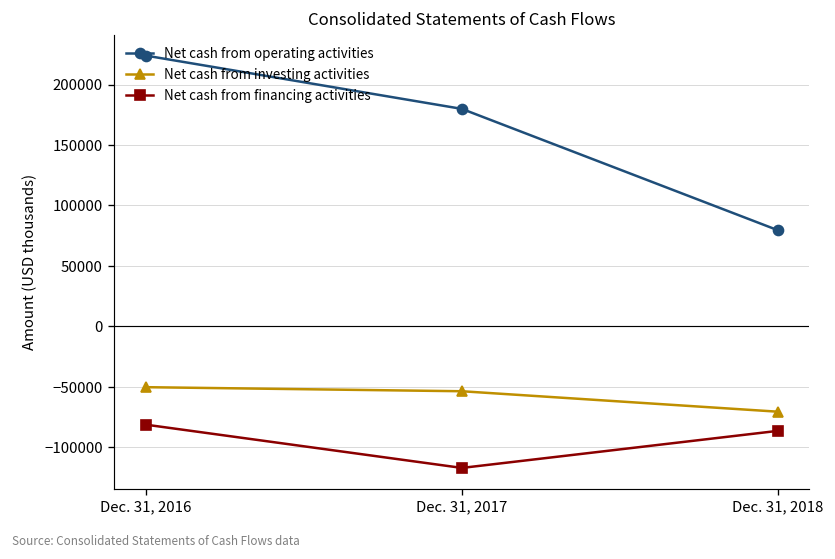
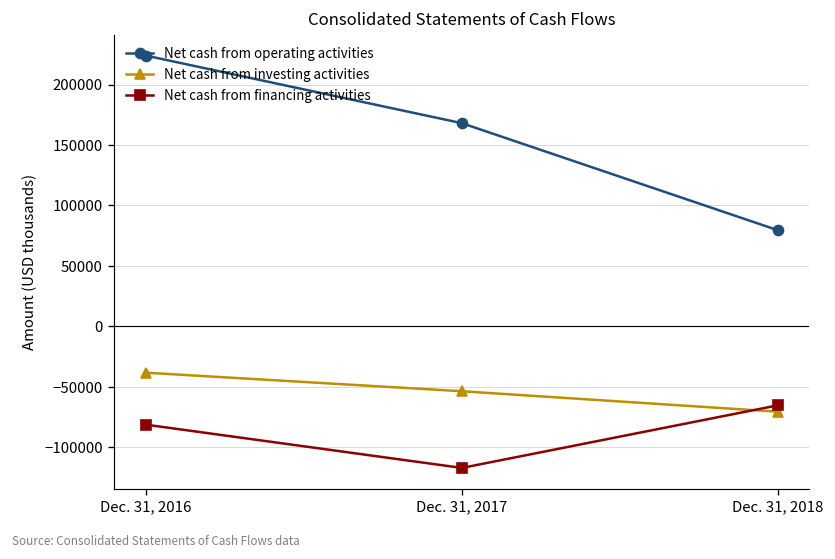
  {
    "Net cash from operating activities": {
      "Dec. 31, 2016": 224000,
-     "Dec. 31, 2017": 180000,
+     "Dec. 31, 2017": 168000,
      "Dec. 31, 2018": 80000
    },
    "Net cash from investing activities": {
-     "Dec. 31, 2016": -50000,
+     "Dec. 31, 2016": -38000,
      "Dec. 31, 2017": -54000,
      "Dec. 31, 2018": -71000
    },
    "Net cash from financing activities": {
      "Dec. 31, 2016": -81000,
      "Dec. 31, 2017": -117000,
-     "Dec. 31, 2018": -86000
+     "Dec. 31, 2018": -65000
    }
  }
